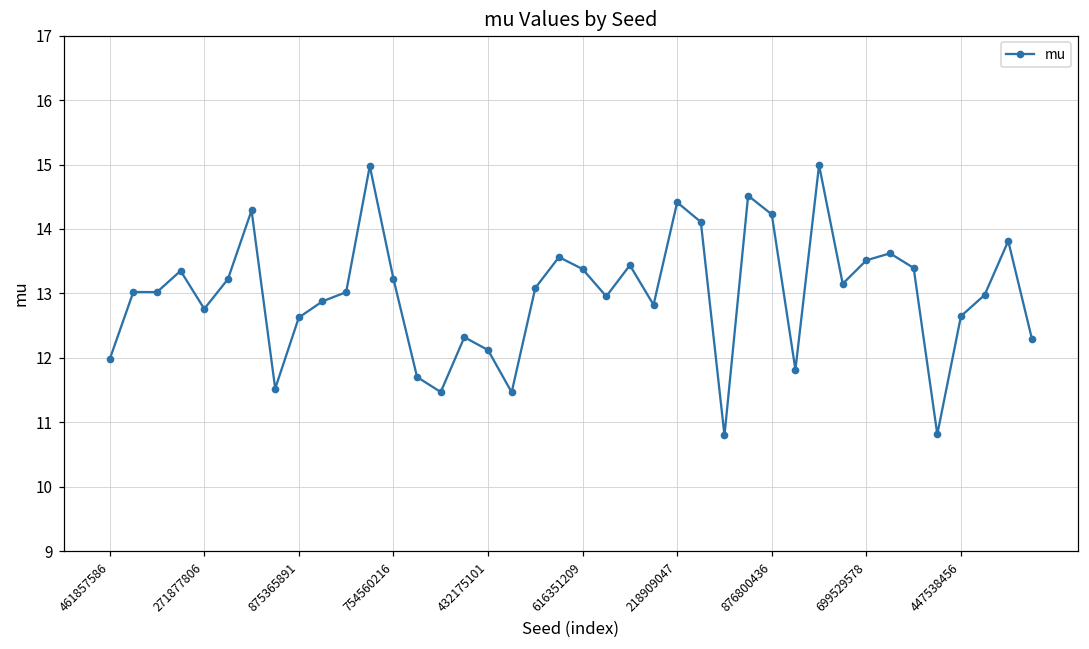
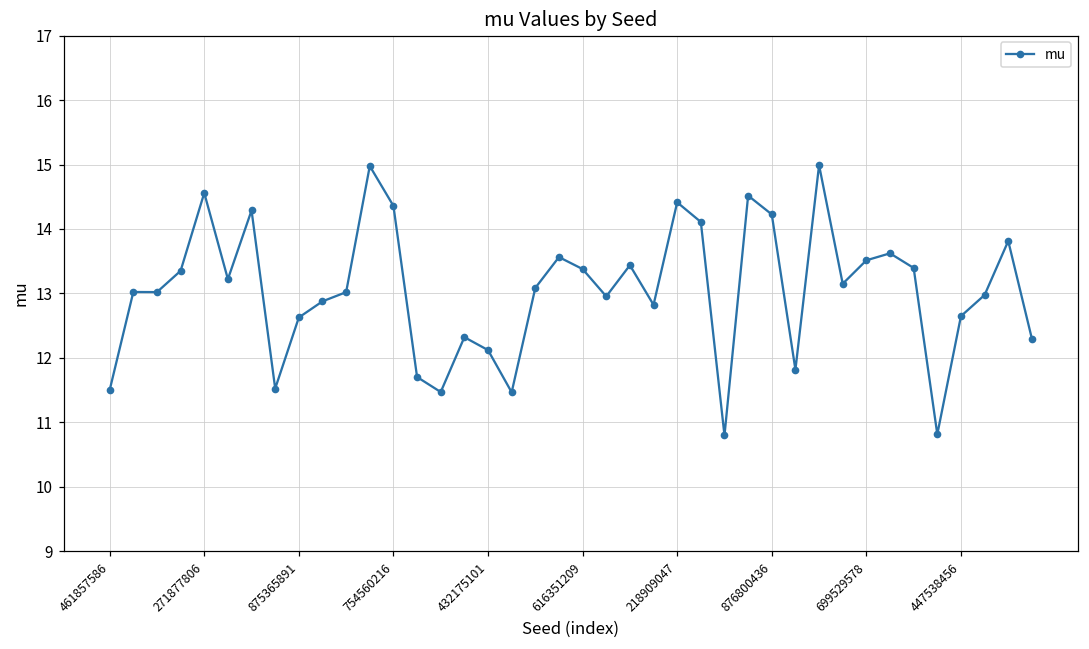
  {
-   "461857586": 12.0,
-   "271877806": 12.8,
+   "461857586": 11.5,
+   "271877806": 14.6,
    "875365891": 12.6,
-   "754560216": 13.2,
+   "754560216": 14.4,
    "432175101": 12.1,
    "616351209": 13.4,
    "218909047": 14.4,
    "876800436": 14.2,
    "699529578": 13.5,
    "447538456": 12.6
  }
